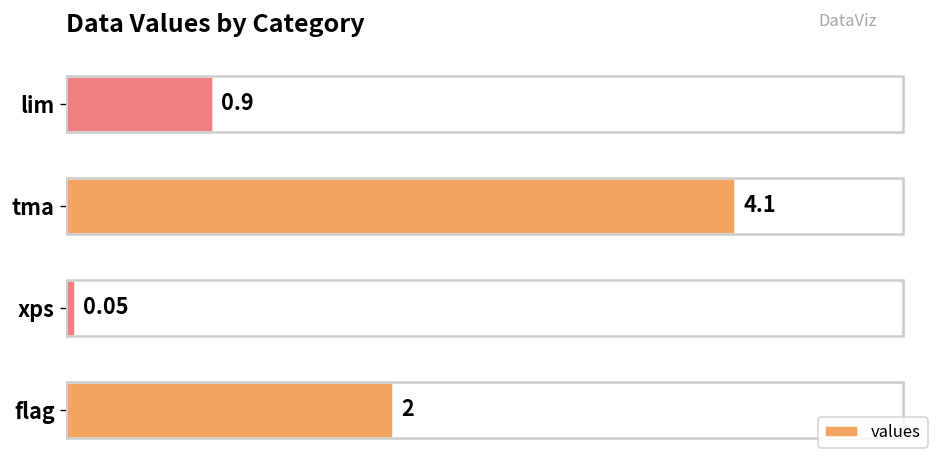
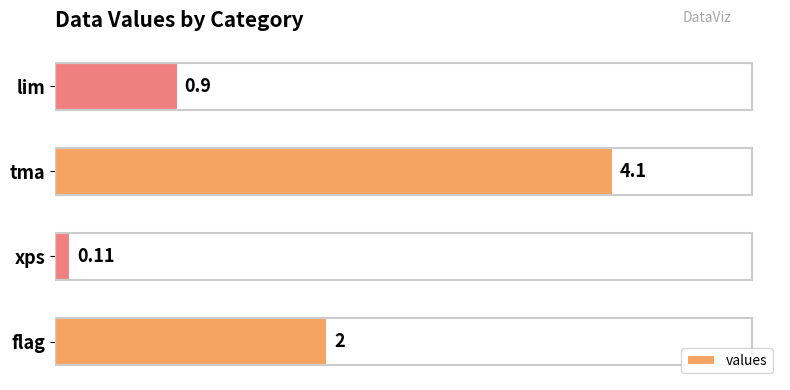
  {
    "lim": 0.9,
    "tma": 4.1,
-   "xps": 0.05,
+   "xps": 0.11,
    "flag": 2
  }
